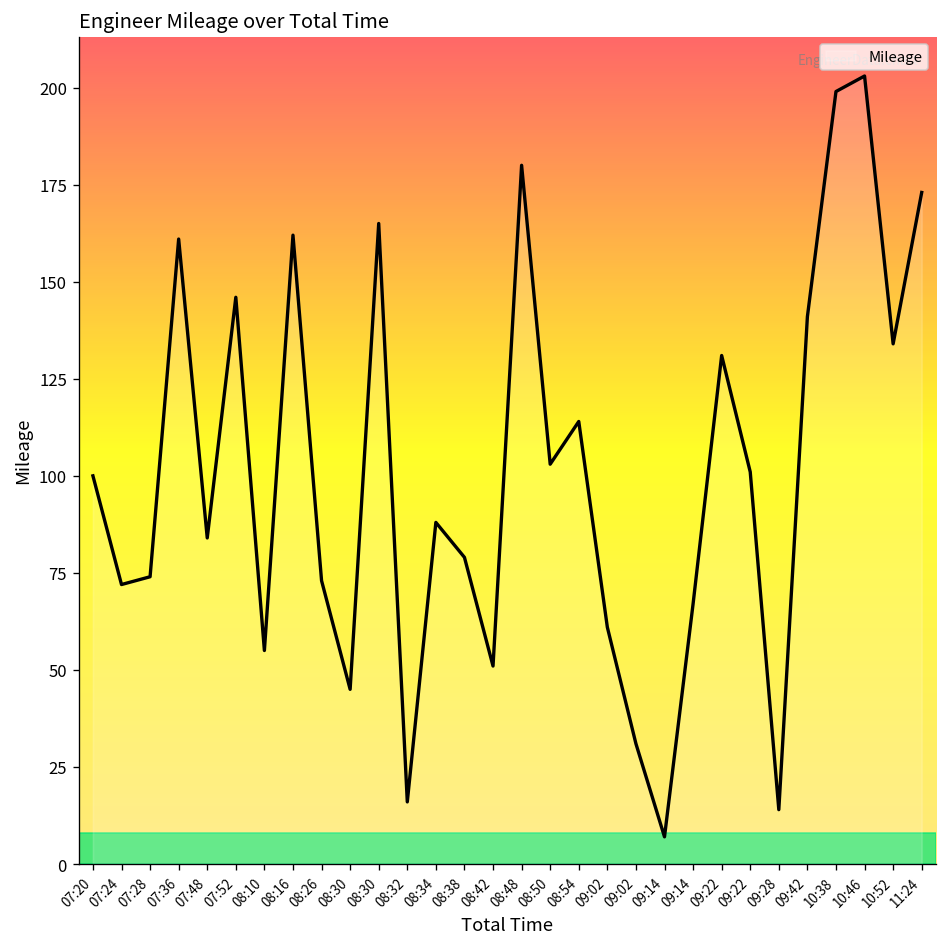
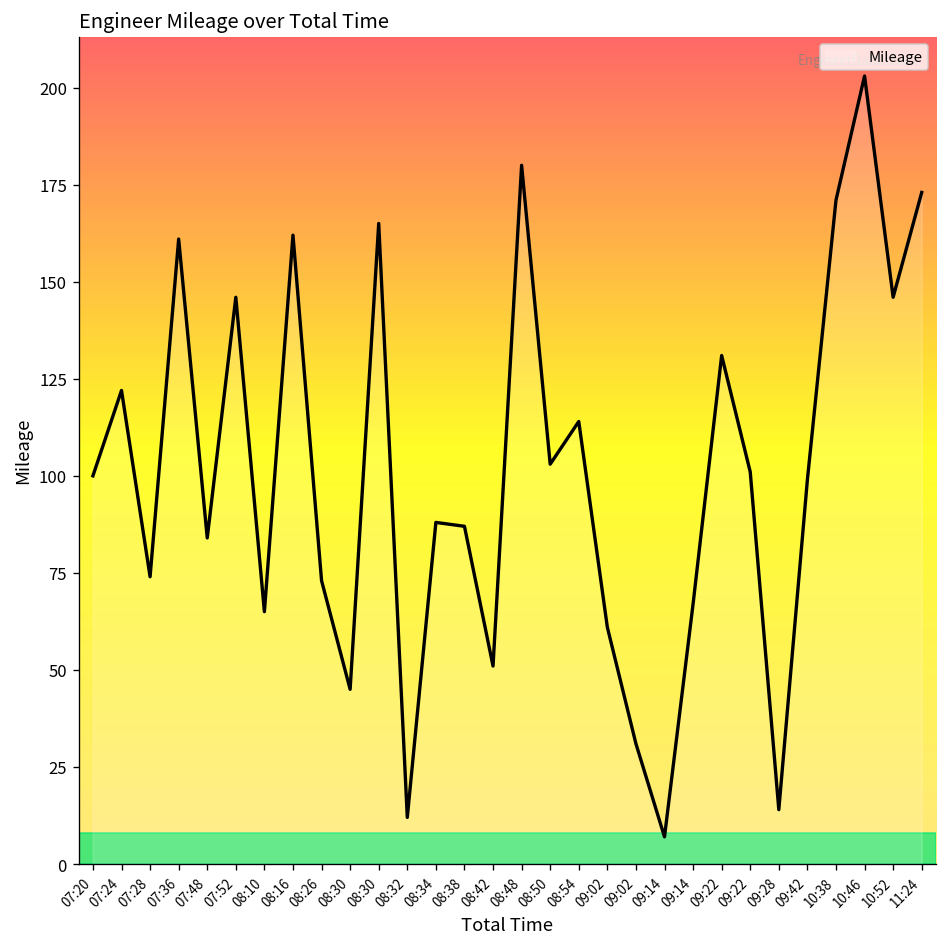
  {
    "07:20": 100,
-   "07:24": 72,
+   "07:24": 122,
    "07:28": 74,
    "07:36": 161,
    "07:48": 84,
    "07:52": 146,
-   "08:10": 55,
+   "08:10": 65,
    "08:16": 162,
    "08:26": 73,
-   "08:32": 16,
+   "08:32": 12,
    "08:34": 88,
-   "08:38": 79,
+   "08:38": 87,
    "08:42": 51,
    "08:48": 180,
    "08:50": 103,
    "08:54": 114,
    "09:28": 14,
-   "09:42": 141,
-   "10:38": 199,
+   "09:42": 99,
+   "10:38": 171,
    "10:46": 203,
-   "10:52": 134,
+   "10:52": 146,
    "11:24": 173
  }
